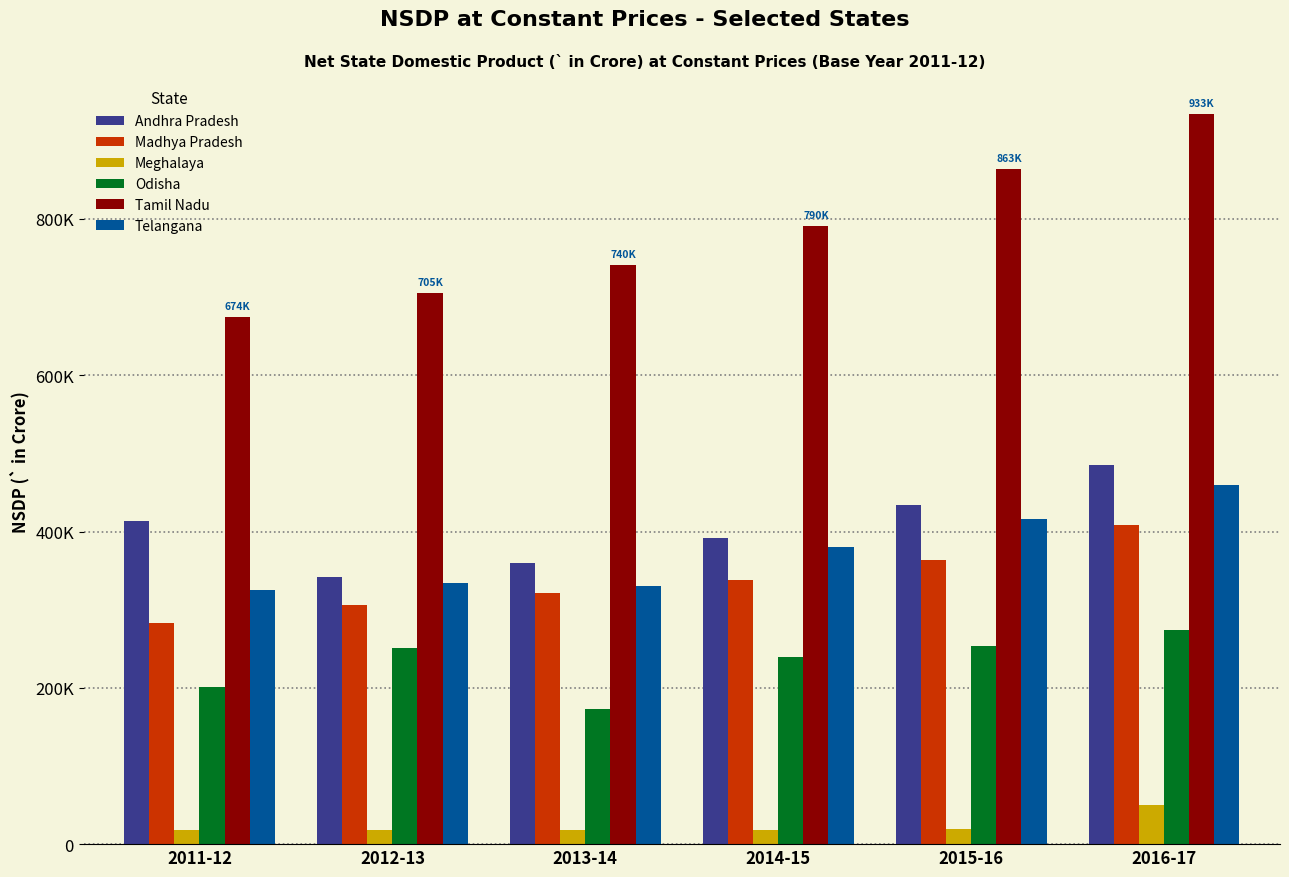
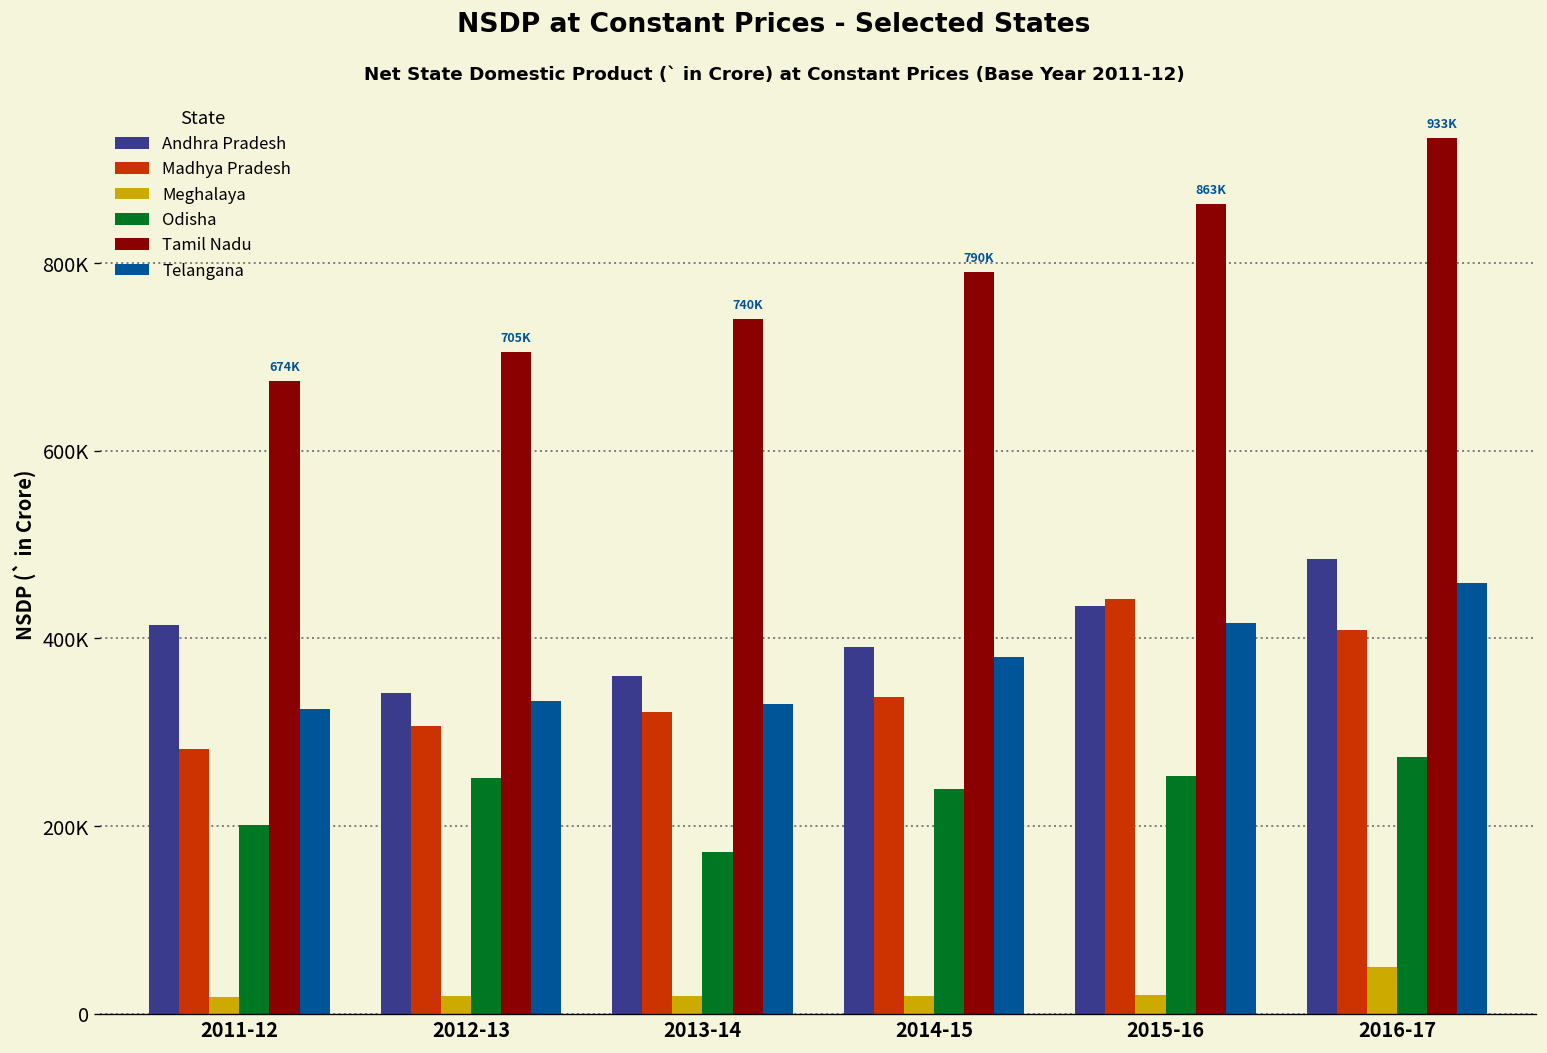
  {
    "Andhra Pradesh": {
      "2011-12": "410000",
      "2012-13": "340000",
      "2013-14": "360000",
      "2014-15": "390000",
      "2015-16": "430000",
      "2016-17": "480000"
    },
    "Madhya Pradesh": {
      "2011-12": "280000",
      "2012-13": "310000",
      "2013-14": "320000",
      "2014-15": "340000",
-     "2015-16": "360000",
+     "2015-16": "440000",
      "2016-17": "410000"
    },
    "Meghalaya": {
      "2011-12": "20000",
      "2012-13": "20000",
      "2013-14": "20000",
      "2014-15": "20000",
      "2015-16": "20000",
      "2016-17": "50000"
    },
    "Odisha": {
      "2011-12": "200000",
      "2012-13": "250000",
      "2013-14": "170000",
      "2014-15": "240000",
      "2015-16": "250000",
      "2016-17": "270000"
    },
    "Tamil Nadu": {
      "2011-12": "674K",
      "2012-13": "705K",
      "2015-16": "863K"
    },
    "Telangana": {
      "2011-12": "330000",
      "2012-13": "330000",
      "2013-14": "330000",
      "2014-15": "380000",
      "2015-16": "420000",
      "2016-17": "460000"
    }
  }
